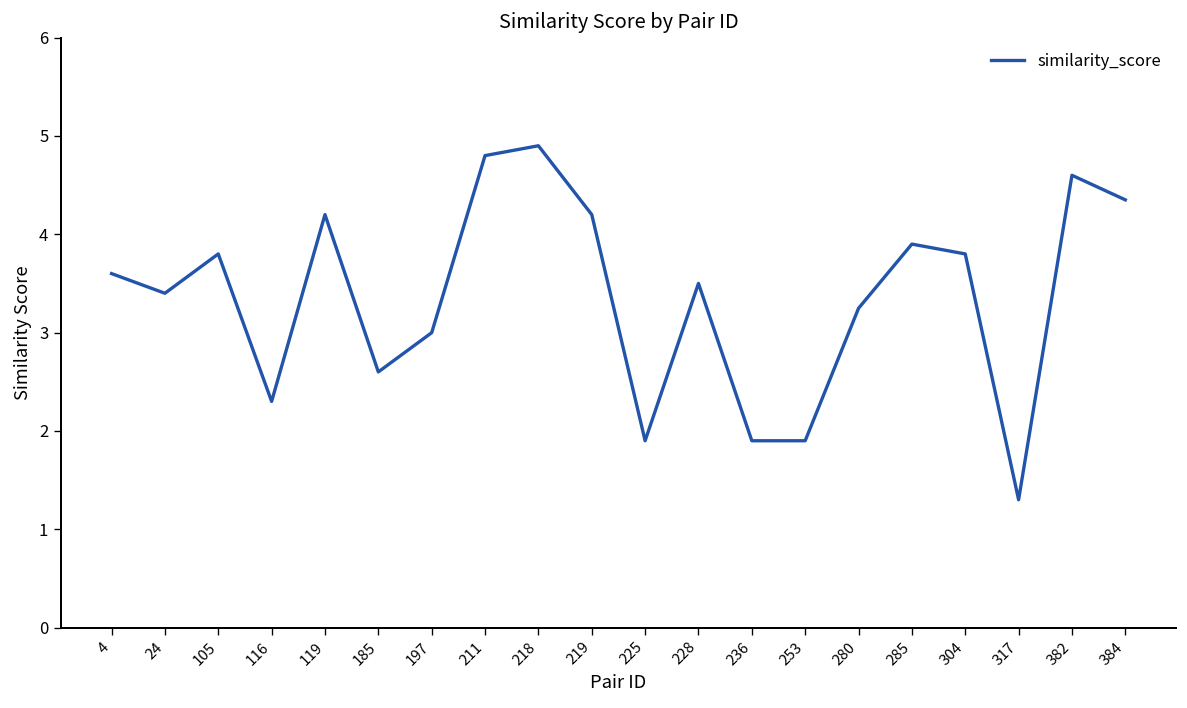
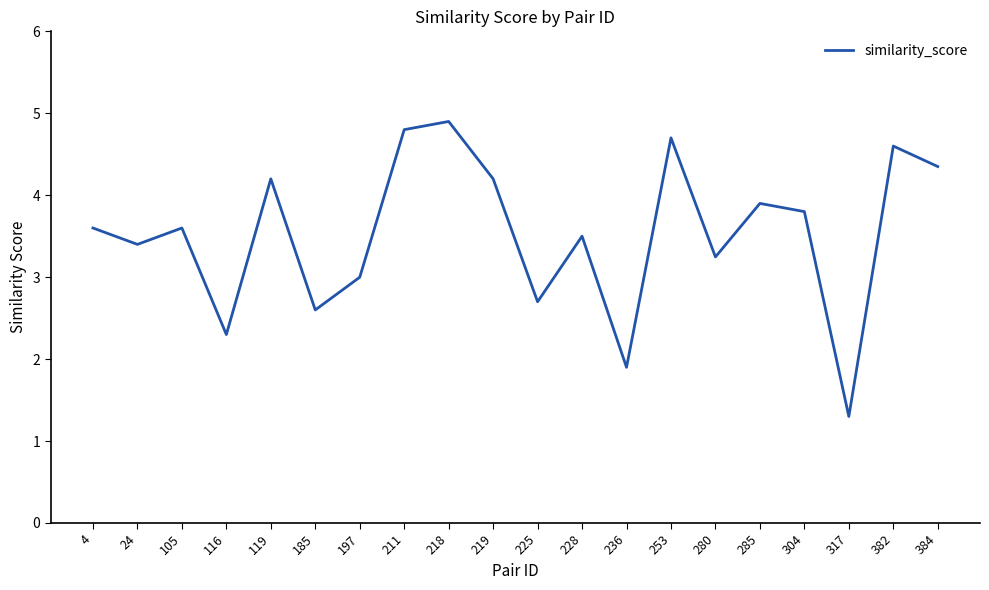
  {
    "4": 3.6,
    "24": 3.4,
-   "105": 3.8,
+   "105": 3.6,
    "116": 2.3,
    "119": 4.2,
    "185": 2.6,
    "197": 3.0,
    "211": 4.8,
    "218": 4.9,
    "219": 4.2,
-   "225": 1.9,
+   "225": 2.7,
    "228": 3.5,
    "236": 1.9,
-   "253": 1.9,
+   "253": 4.7,
    "280": 3.2,
    "285": 3.9,
    "304": 3.8,
    "317": 1.3,
    "382": 4.6,
    "384": 4.4
  }
